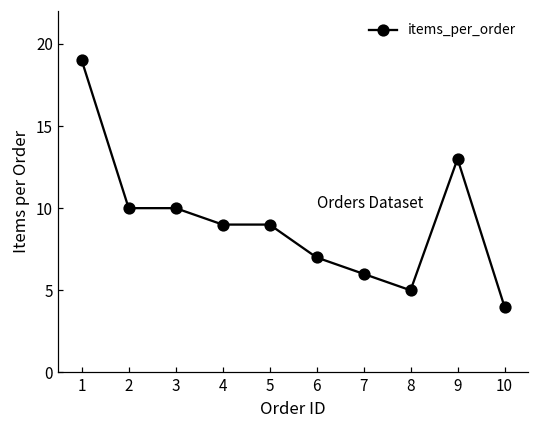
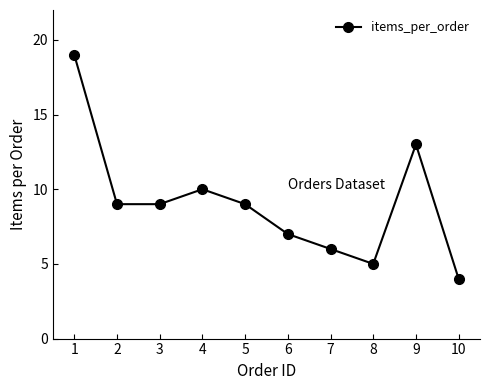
  {
    "1": 19,
-   "2": 10,
-   "3": 10,
-   "4": 9,
+   "2": 9,
+   "3": 9,
+   "4": 10,
    "5": 9,
    "6": 7,
    "7": 6,
    "8": 5,
    "9": 13,
    "10": 4
  }
